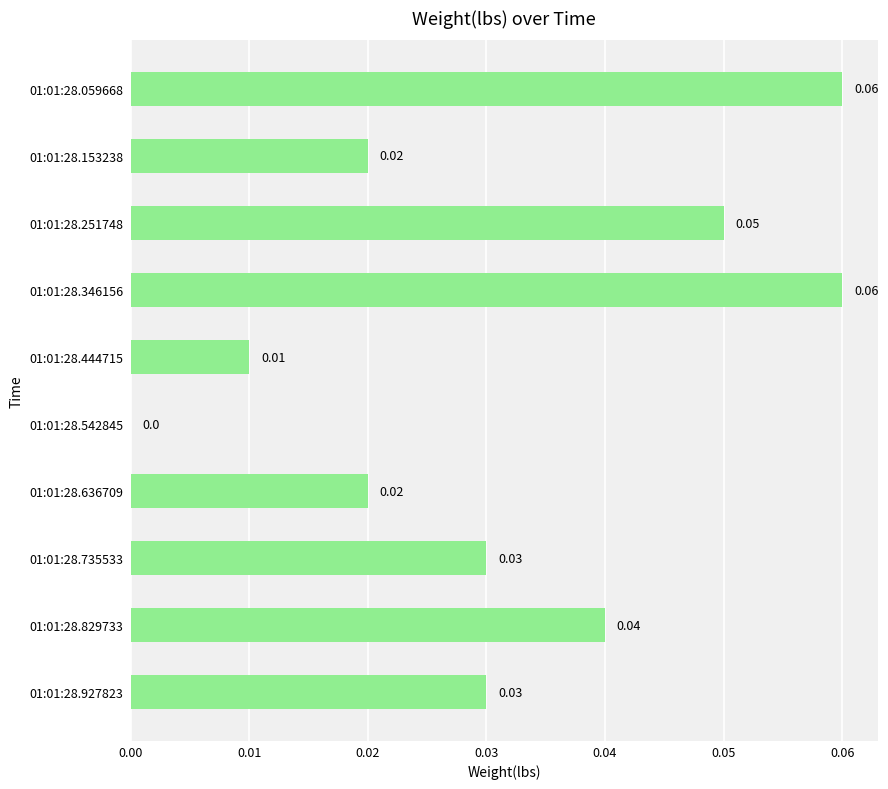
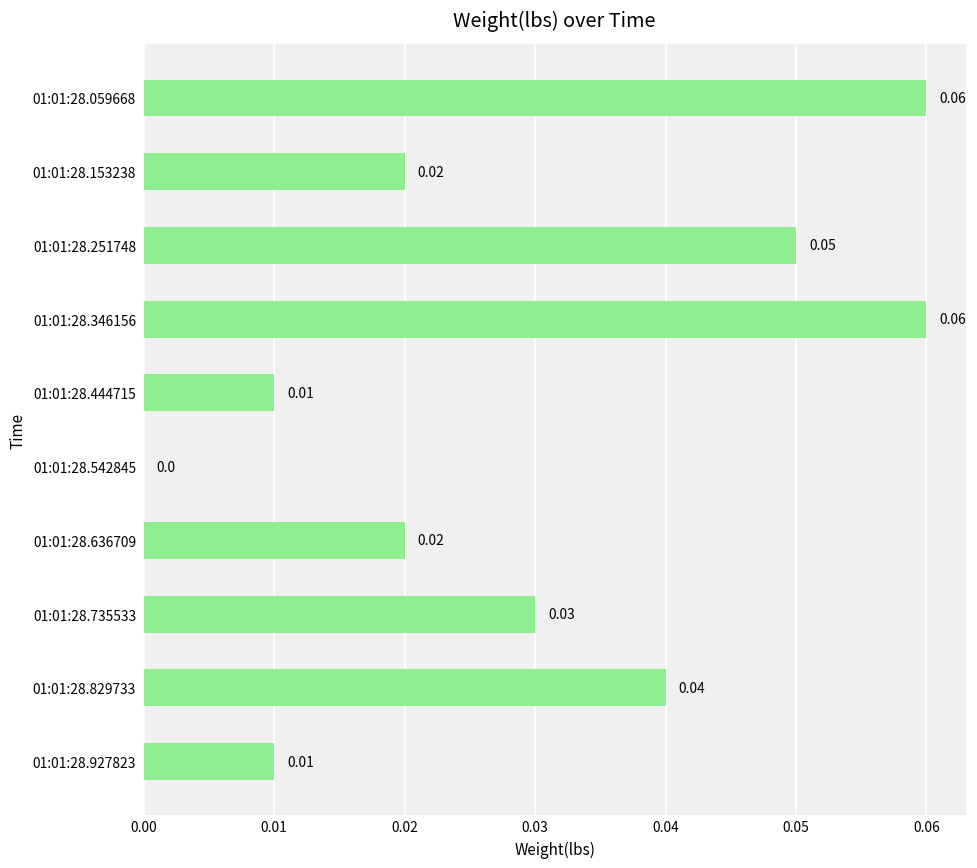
  {
    "01:01:28.059668": 0.06,
    "01:01:28.153238": 0.02,
    "01:01:28.251748": 0.05,
    "01:01:28.346156": 0.06,
    "01:01:28.444715": 0.01,
    "01:01:28.542845": 0.0,
    "01:01:28.636709": 0.02,
    "01:01:28.735533": 0.03,
    "01:01:28.829733": 0.04,
-   "01:01:28.927823": 0.03
+   "01:01:28.927823": 0.01
  }
